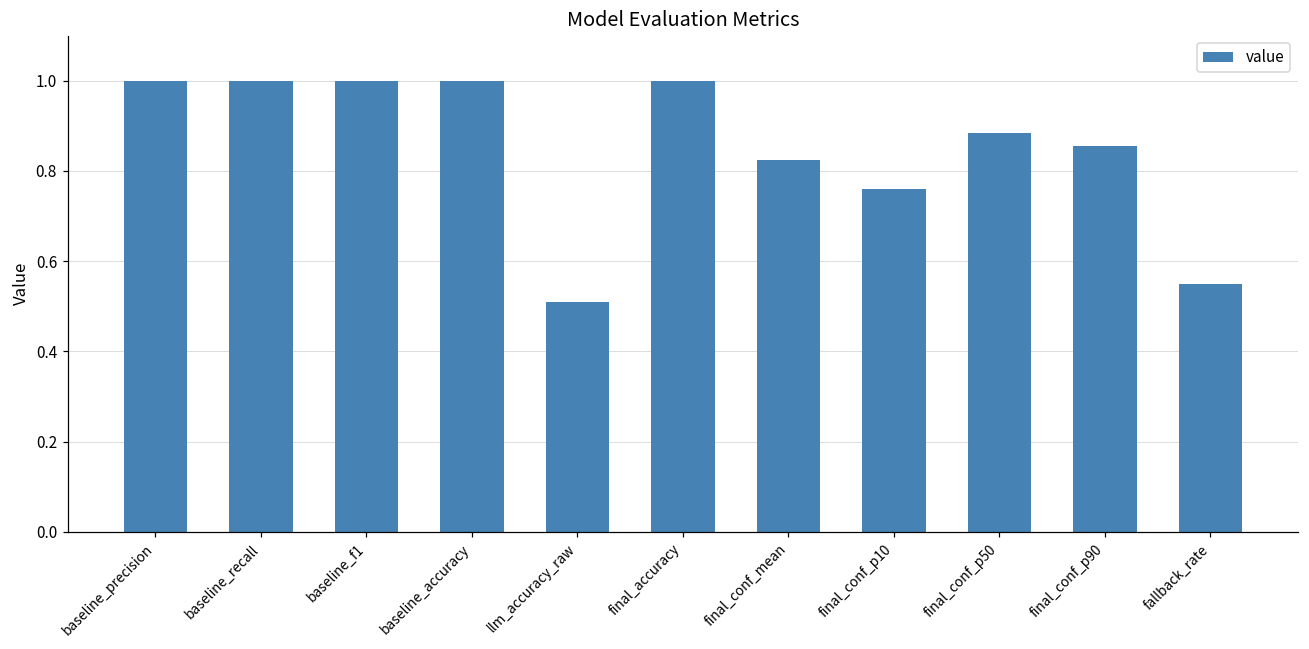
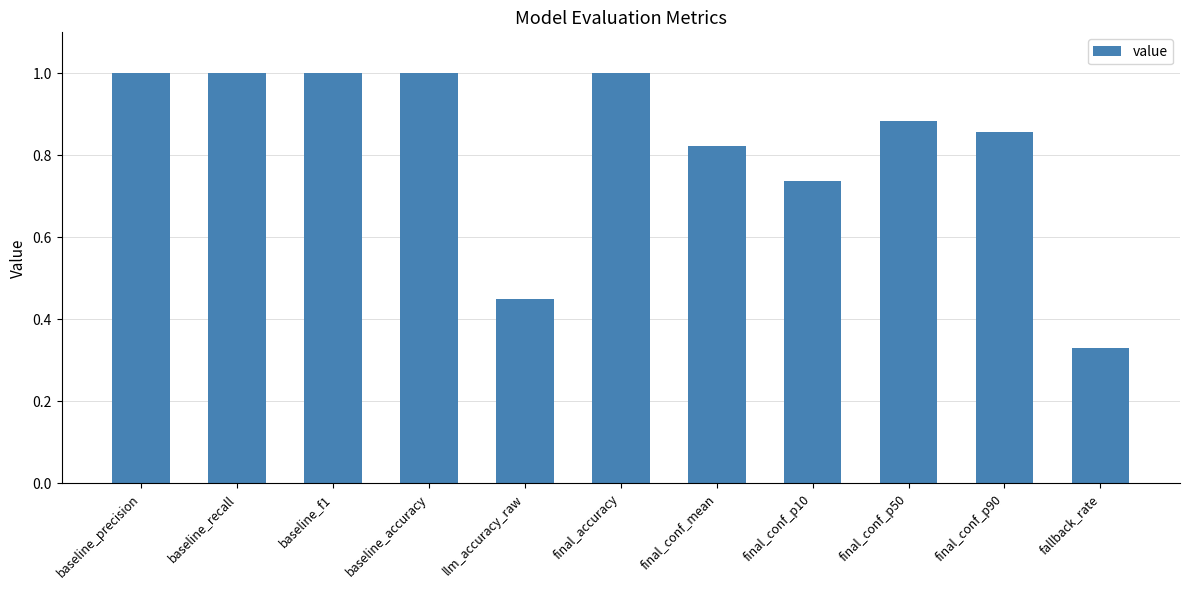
  {
    "baseline_precision": 1.00,
    "baseline_recall": 1.00,
    "baseline_f1": 1.00,
    "baseline_accuracy": 1.00,
-   "llm_accuracy_raw": 0.51,
+   "llm_accuracy_raw": 0.45,
    "final_accuracy": 1.00,
    "final_conf_mean": 0.82,
-   "final_conf_p10": 0.76,
+   "final_conf_p10": 0.74,
    "final_conf_p50": 0.88,
    "final_conf_p90": 0.86,
-   "fallback_rate": 0.55
+   "fallback_rate": 0.33
  }
